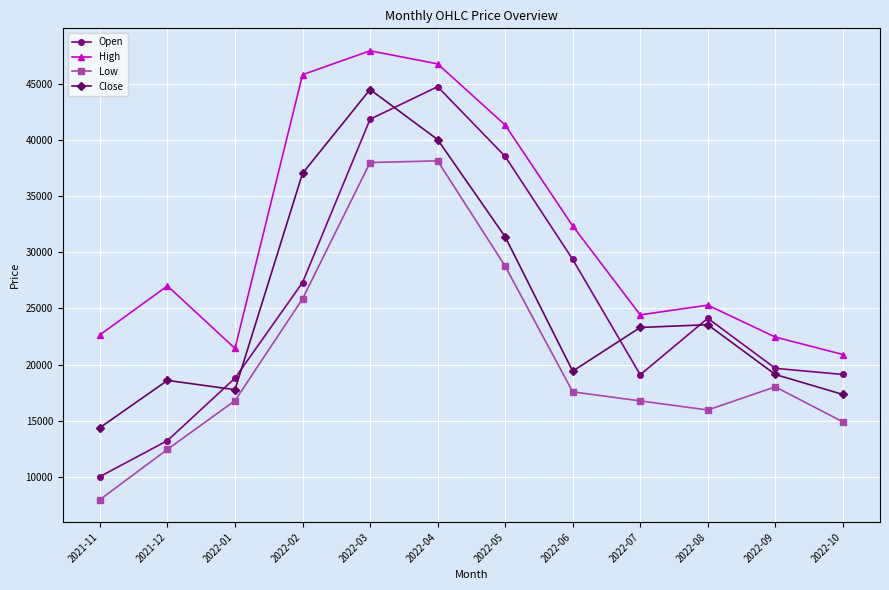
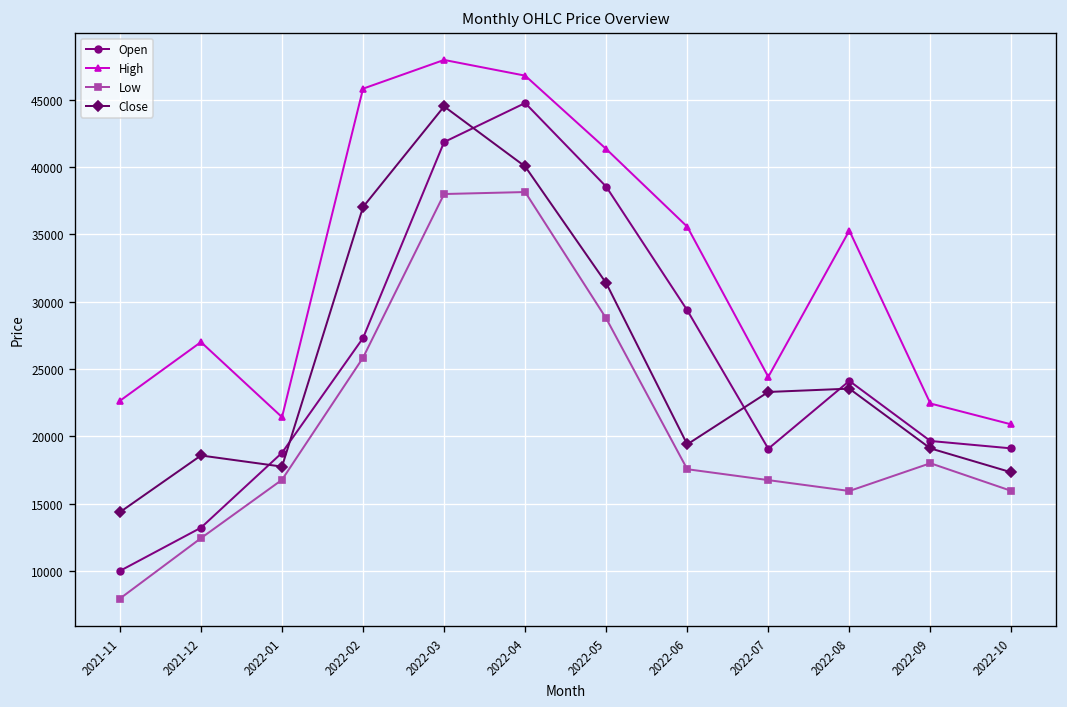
  {
    "High": {
      "2021-11": 22700,
      "2021-12": 27000,
      "2022-01": 21400,
      "2022-02": 45800,
      "2022-03": 48000,
      "2022-04": 46800,
      "2022-05": 41300,
-     "2022-06": 32400,
+     "2022-06": 35600,
      "2022-07": 24400,
-     "2022-08": 25300,
+     "2022-08": 35300,
      "2022-09": 22500,
      "2022-10": 20900
    },
    "Low": {
      "2021-11": 8000,
      "2021-12": 12500,
      "2022-01": 16800,
      "2022-02": 25900,
      "2022-03": 38000,
      "2022-04": 38100,
      "2022-05": 28800,
      "2022-06": 17600,
      "2022-07": 16800,
      "2022-08": 16000,
      "2022-09": 18000,
-     "2022-10": 14900
+     "2022-10": 16000
    }
  }
